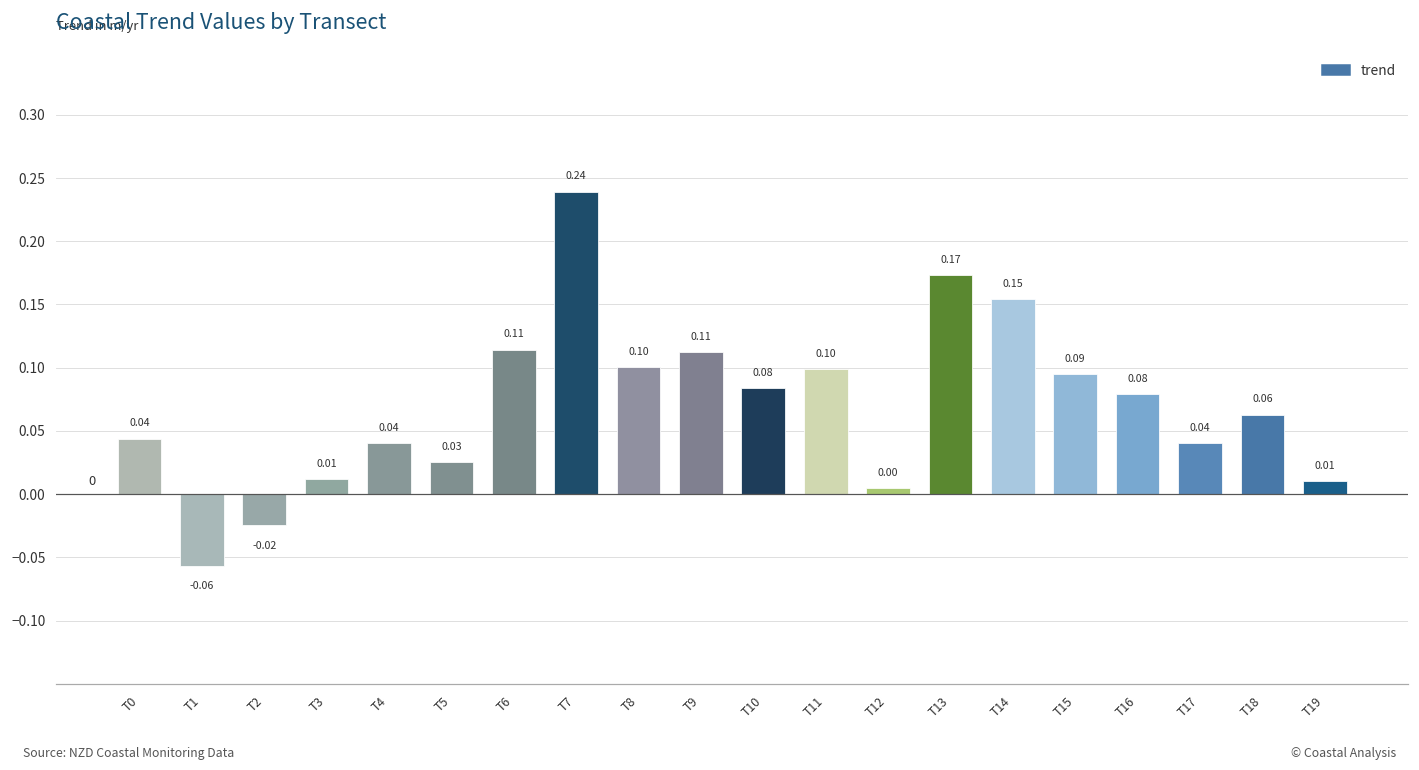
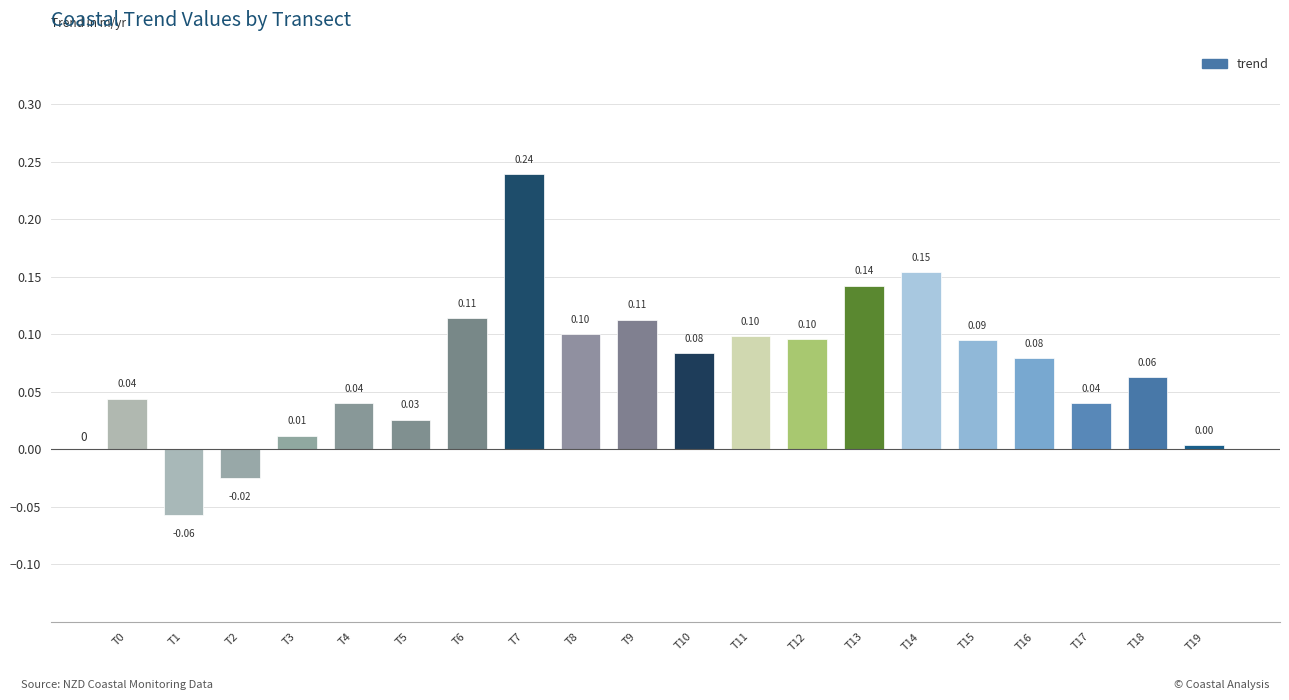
  {
    "T0": 0.04,
    "T1": -0.06,
    "T2": -0.02,
    "T3": 0.01,
    "T4": 0.04,
    "T5": 0.03,
    "T6": 0.11,
    "T7": 0.24,
    "T8": 0.10,
    "T9": 0.11,
    "T10": 0.08,
    "T11": 0.10,
-   "T12": 0.00,
-   "T13": 0.17,
+   "T12": 0.10,
+   "T13": 0.14,
    "T14": 0.15,
    "T15": 0.09,
    "T16": 0.08,
    "T17": 0.04,
    "T18": 0.06,
-   "T19": 0.01
+   "T19": 0.00
  }
